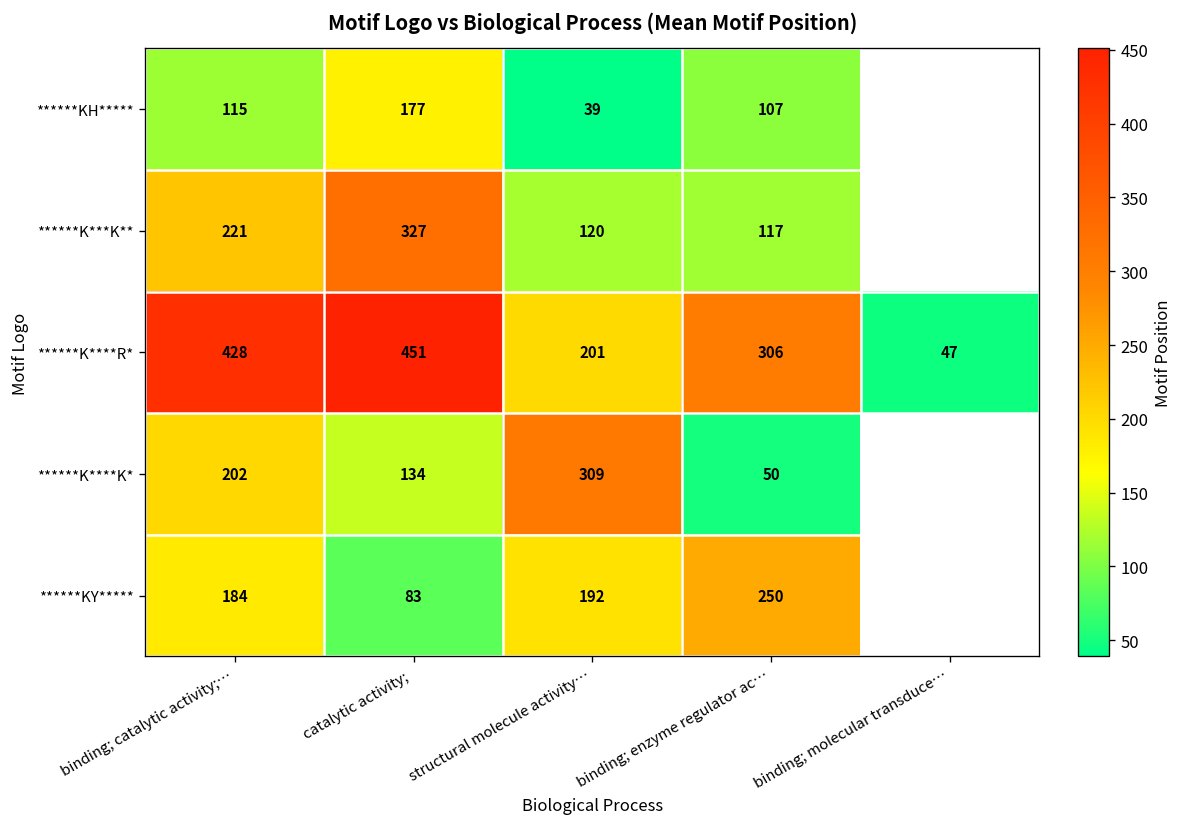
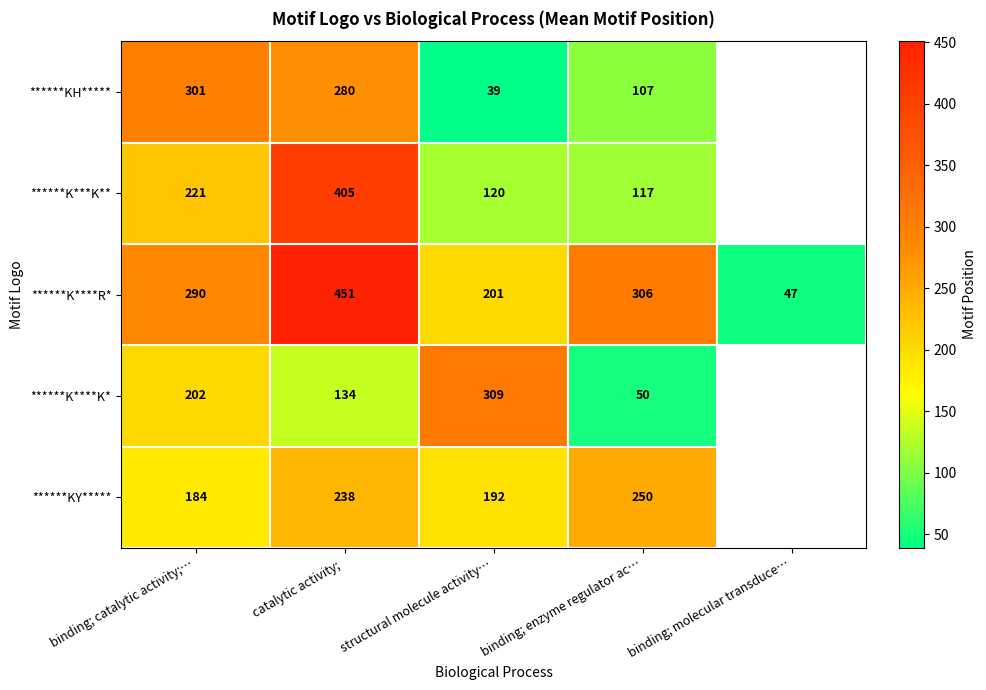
  {
    "******KH*****": {
-     "binding; catalytic activity;…": 115,
-     "catalytic activity;": 177,
+     "binding; catalytic activity;…": 301,
+     "catalytic activity;": 280,
      "structural molecule activity…": 39,
      "binding; enzyme regulator ac…": 107
    },
    "******K***K**": {
      "binding; catalytic activity;…": 221,
-     "catalytic activity;": 327,
+     "catalytic activity;": 405,
      "structural molecule activity…": 120,
      "binding; enzyme regulator ac…": 117
    },
    "******K****R*": {
-     "binding; catalytic activity;…": 428,
+     "binding; catalytic activity;…": 290,
      "catalytic activity;": 451,
      "structural molecule activity…": 201,
      "binding; enzyme regulator ac…": 306,
      "binding; molecular transduce…": 47
    },
    "******K****K*": {
      "binding; catalytic activity;…": 202,
      "catalytic activity;": 134,
      "structural molecule activity…": 309,
      "binding; enzyme regulator ac…": 50
    },
    "******KY*****": {
      "binding; catalytic activity;…": 184,
-     "catalytic activity;": 83,
+     "catalytic activity;": 238,
      "structural molecule activity…": 192,
      "binding; enzyme regulator ac…": 250
    }
  }
